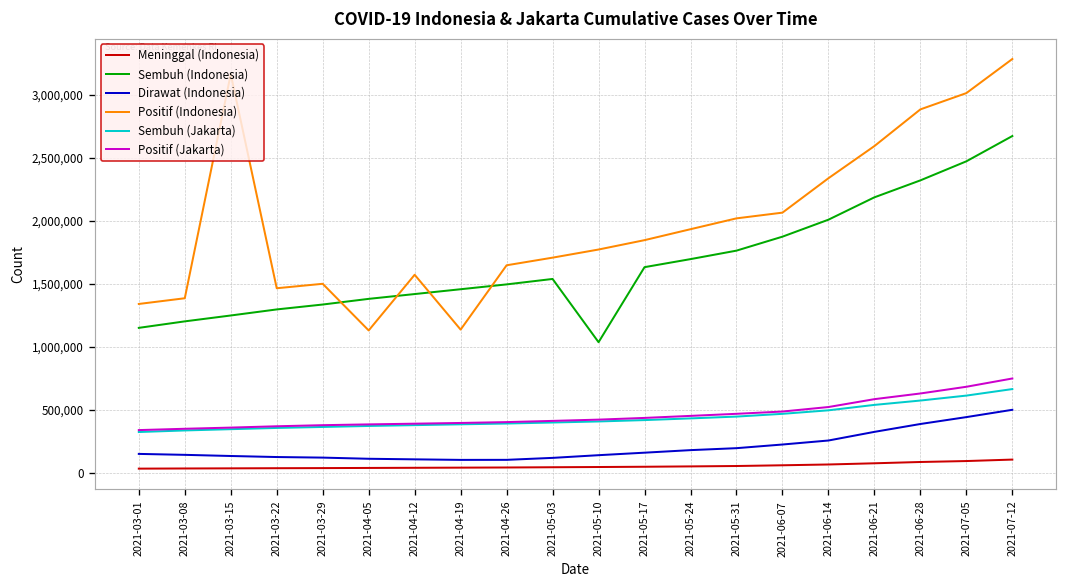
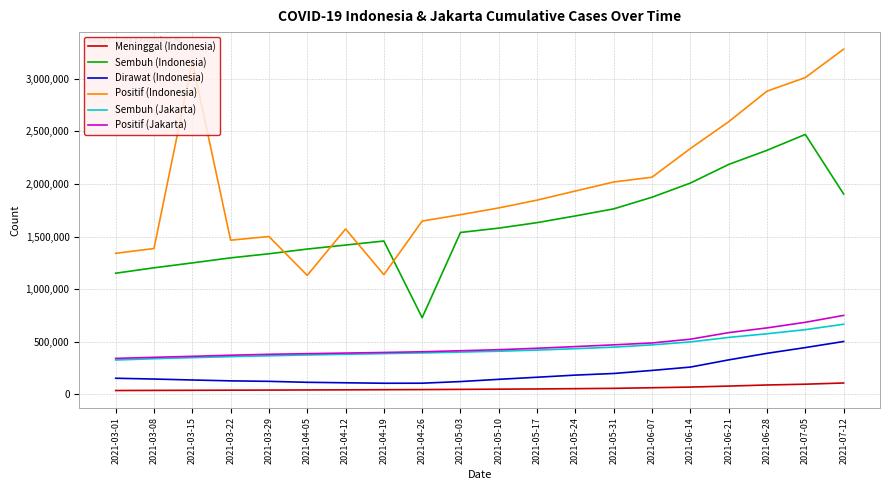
  {
    "Meninggal (Indonesia)": {
      "2021-03-01": "40,000",
      "2021-03-08": "40,000",
      "2021-03-15": "40,000",
      "2021-03-22": "40,000",
      "2021-03-29": "40,000",
      "2021-04-05": "40,000",
      "2021-04-12": "40,000",
      "2021-04-19": "40,000",
      "2021-04-26": "50,000",
      "2021-05-03": "50,000",
      "2021-05-10": "50,000",
      "2021-05-17": "50,000",
      "2021-05-24": "50,000",
      "2021-05-31": "60,000",
      "2021-06-07": "60,000",
      "2021-06-14": "70,000",
      "2021-06-21": "80,000",
      "2021-06-28": "90,000",
      "2021-07-05": "100,000",
      "2021-07-12": "110,000"
    },
    "Sembuh (Indonesia)": {
      "2021-03-01": "1,150,000",
      "2021-03-08": "1,200,000",
      "2021-03-15": "1,250,000",
      "2021-03-22": "1,300,000",
      "2021-03-29": "1,340,000",
      "2021-04-05": "1,380,000",
      "2021-04-12": "1,420,000",
      "2021-04-19": "1,460,000",
-     "2021-04-26": "1,500,000",
+     "2021-04-26": "730,000",
      "2021-05-03": "1,540,000",
-     "2021-05-10": "1,040,000",
+     "2021-05-10": "1,580,000",
      "2021-05-17": "1,630,000",
      "2021-05-24": "1,700,000",
      "2021-05-31": "1,760,000",
      "2021-06-07": "1,870,000",
      "2021-06-14": "2,010,000",
      "2021-06-21": "2,190,000",
      "2021-06-28": "2,320,000",
      "2021-07-05": "2,470,000",
-     "2021-07-12": "2,670,000"
+     "2021-07-12": "1,910,000"
    },
    "Dirawat (Indonesia)": {
      "2021-03-01": "150,000",
      "2021-03-08": "150,000",
      "2021-03-15": "140,000",
      "2021-03-22": "130,000",
      "2021-03-29": "120,000",
      "2021-04-05": "110,000",
      "2021-04-12": "110,000",
      "2021-04-19": "110,000",
      "2021-04-26": "110,000",
      "2021-05-03": "120,000",
      "2021-05-10": "140,000",
      "2021-05-17": "160,000",
      "2021-05-24": "180,000",
      "2021-05-31": "200,000",
      "2021-06-07": "230,000",
      "2021-06-14": "260,000",
      "2021-06-21": "330,000",
      "2021-06-28": "390,000",
      "2021-07-05": "440,000",
      "2021-07-12": "500,000"
    },
    "Positif (Indonesia)": {
      "2021-03-01": "1,340,000",
      "2021-03-08": "1,390,000",
      "2021-03-22": "1,470,000",
      "2021-03-29": "1,500,000",
      "2021-04-05": "1,130,000",
      "2021-04-12": "1,570,000",
      "2021-04-19": "1,140,000",
      "2021-04-26": "1,650,000",
      "2021-05-03": "1,710,000",
      "2021-05-10": "1,770,000",
      "2021-05-17": "1,850,000",
      "2021-05-24": "1,930,000",
      "2021-05-31": "2,020,000",
      "2021-06-07": "2,060,000",
      "2021-06-14": "2,340,000",
      "2021-06-21": "2,590,000",
      "2021-06-28": "2,880,000",
      "2021-07-05": "3,010,000",
      "2021-07-12": "3,280,000"
    },
    "Sembuh (Jakarta)": {
      "2021-06-14": "500,000",
      "2021-06-21": "540,000",
      "2021-06-28": "580,000",
      "2021-07-05": "620,000",
      "2021-07-12": "670,000"
    },
    "Positif (Jakarta)": {
      "2021-06-14": "520,000",
      "2021-06-21": "590,000",
      "2021-06-28": "630,000",
      "2021-07-05": "690,000",
      "2021-07-12": "750,000"
    }
  }
